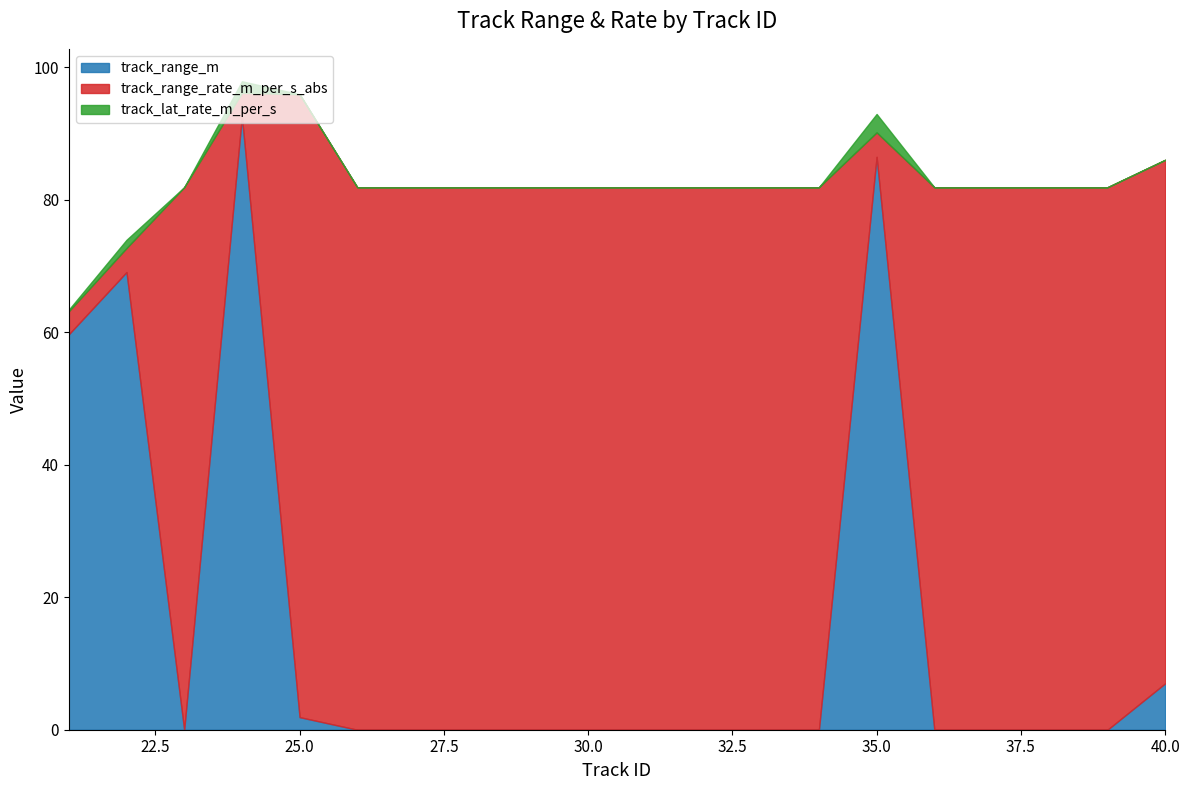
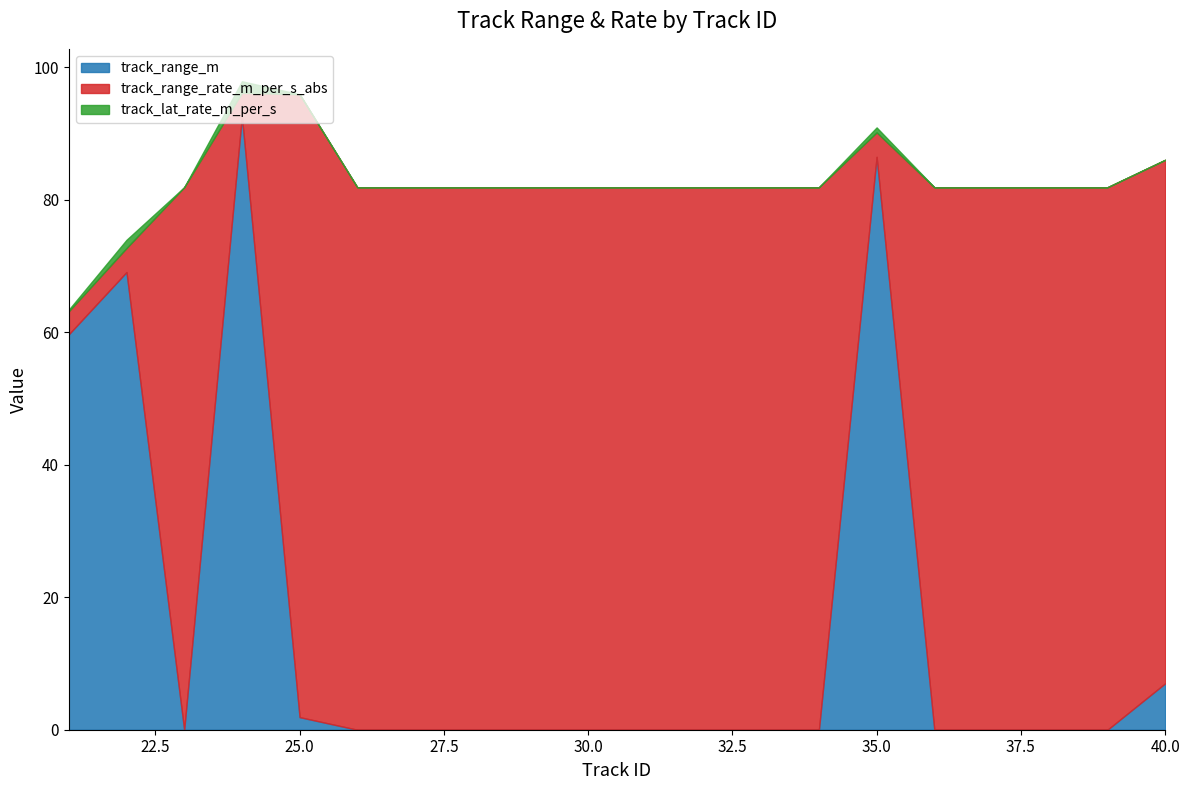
  {
    "track_range_m": {
      "25.0": 2,
      "30.0": 0,
      "35.0": 87,
      "40.0": 7
    },
    "track_range_rate_m_per_s_abs": {
      "35.0": 4
    },
    "track_lat_rate_m_per_s": {
-     "35.0": 3
+     "35.0": 1
    }
  }
